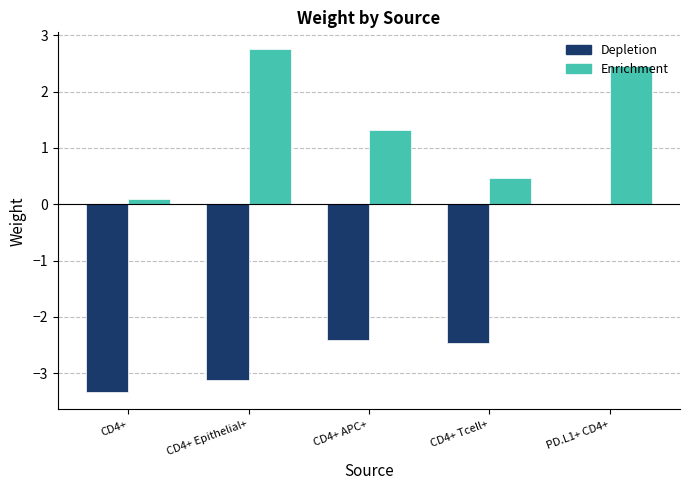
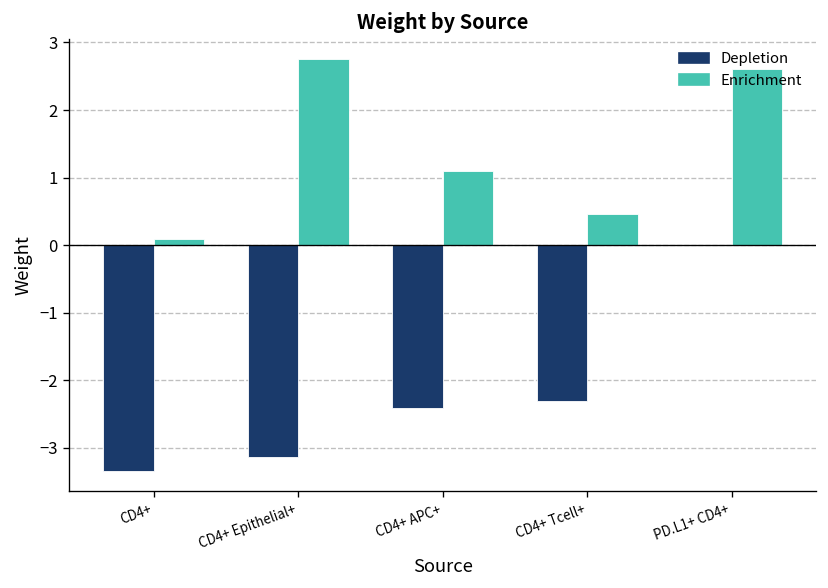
  {
    "Depletion": {
      "CD4+": -3.3,
      "CD4+ Epithelial+": -3.1,
      "CD4+ APC+": -2.4,
-     "CD4+ Tcell+": -2.5,
+     "CD4+ Tcell+": -2.3,
      "PD.L1+ CD4+": 0.0
    },
    "Enrichment": {
      "CD4+": 0.1,
      "CD4+ Epithelial+": 2.7,
-     "CD4+ APC+": 1.3,
+     "CD4+ APC+": 1.1,
      "CD4+ Tcell+": 0.5,
-     "PD.L1+ CD4+": 2.5
+     "PD.L1+ CD4+": 2.6
    }
  }
